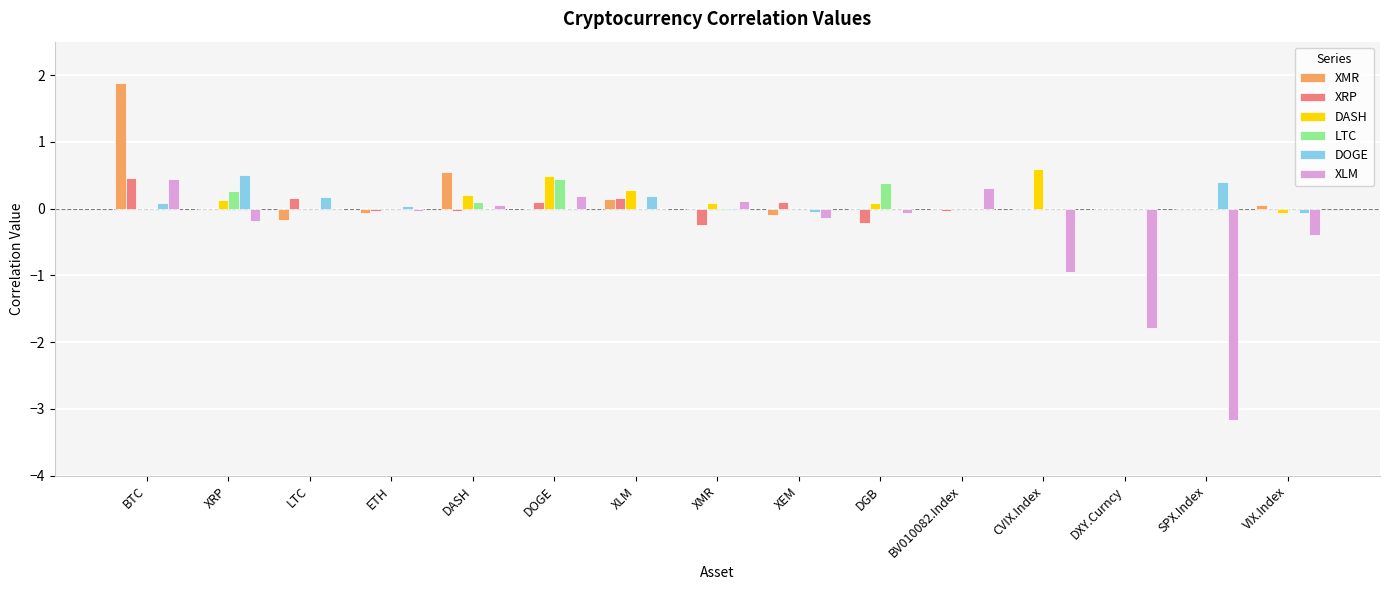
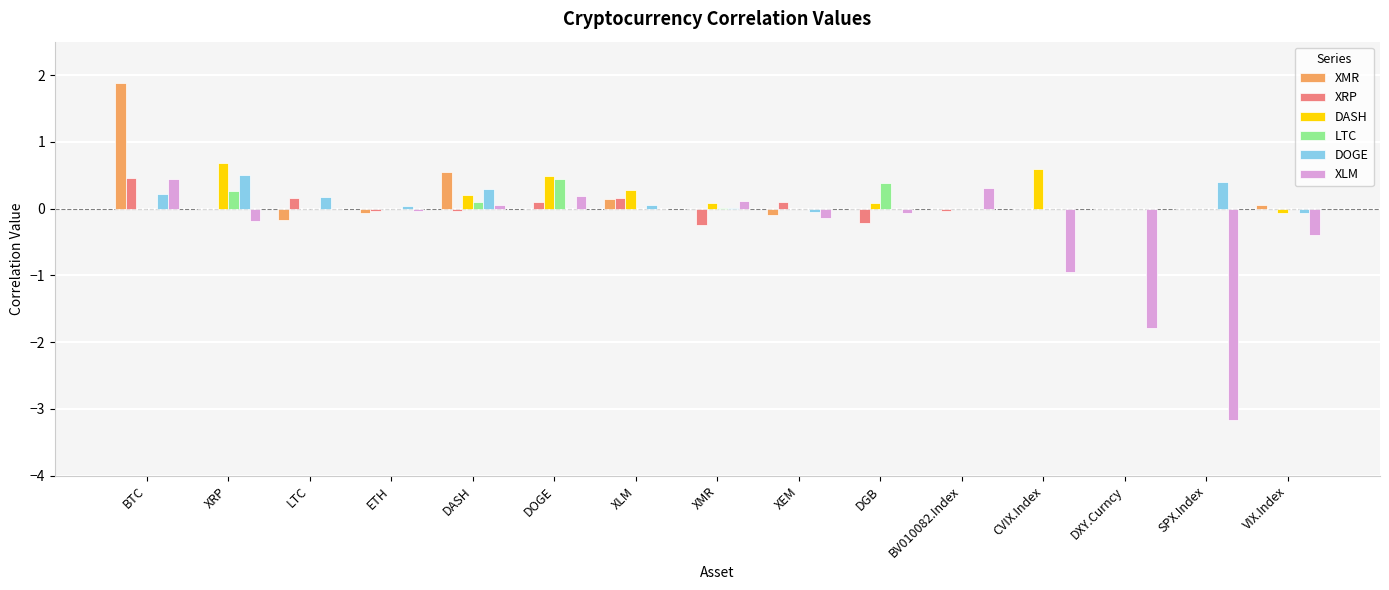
  {
    "DASH": {
      "BTC": 0.0,
-     "XRP": 0.1,
+     "XRP": 0.7,
      "LTC": 0.0,
      "ETH": 0.0,
      "DASH": 0.2,
      "DOGE": 0.5,
      "XLM": 0.3,
      "XMR": 0.1,
      "XEM": 0.0,
      "DGB": 0.1,
      "BV010082.Index": 0.0,
      "CVIX.Index": 0.6,
      "DXY.Curncy": 0.0,
      "SPX.Index": 0.0,
      "VIX.Index": -0.1
    },
    "LTC": {
      "BTC": 0.0,
      "XRP": 0.3,
      "LTC": 0.0,
      "ETH": 0.0,
      "DASH": 0.1,
      "DOGE": 0.4,
      "XLM": 0.0,
      "XEM": 0.0,
      "DGB": 0.4,
      "BV010082.Index": 0.0,
      "CVIX.Index": 0.0,
      "DXY.Curncy": 0.0,
      "SPX.Index": 0.0
    },
    "DOGE": {
-     "BTC": 0.1,
+     "BTC": 0.2,
      "XRP": 0.5,
      "LTC": 0.2,
-     "DASH": 0.0,
+     "DASH": 0.3,
      "DOGE": 0.0,
-     "XLM": 0.2,
+     "XLM": 0.1,
      "XEM": -0.1,
      "DGB": 0.0,
      "BV010082.Index": 0.0,
      "CVIX.Index": 0.0,
      "DXY.Curncy": 0.0,
      "SPX.Index": 0.4,
      "VIX.Index": -0.1
    },
    "XLM": {
      "BTC": 0.4,
      "XRP": -0.2,
      "LTC": 0.0,
      "DASH": 0.1,
      "DOGE": 0.2,
      "XLM": 0.0,
      "XMR": 0.1,
      "XEM": -0.1,
      "DGB": -0.1,
      "BV010082.Index": 0.3,
      "CVIX.Index": -1.0,
      "DXY.Curncy": -1.8,
      "SPX.Index": -3.2,
      "VIX.Index": -0.4
    }
  }
